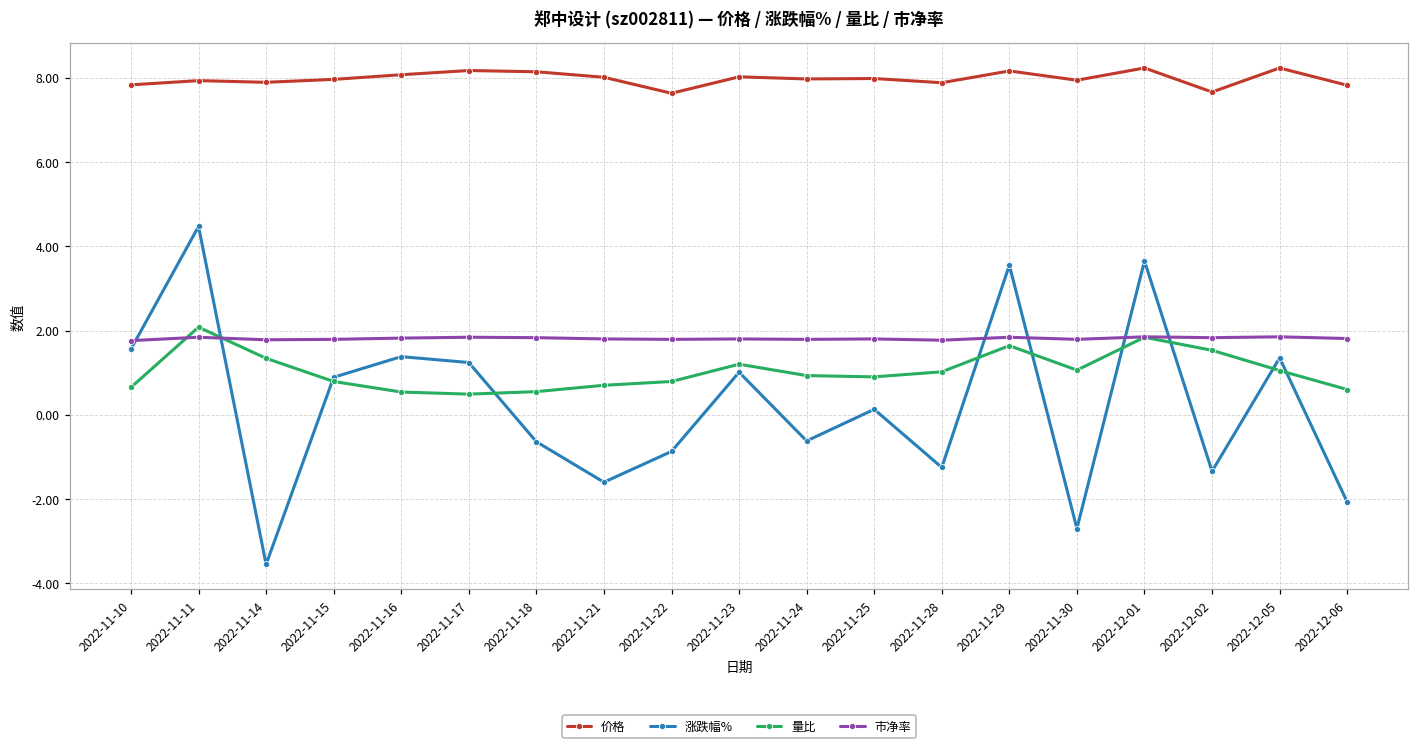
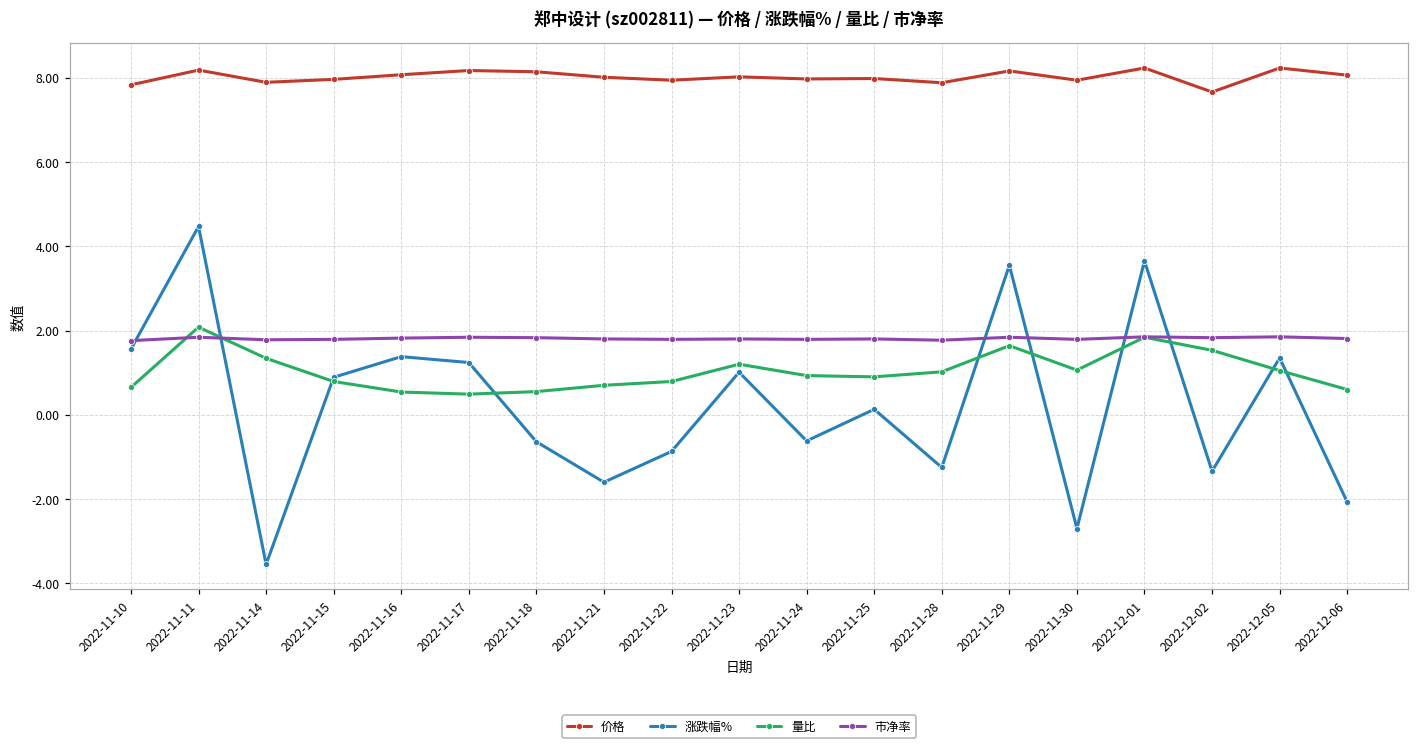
  {
    "价格": {
      "2022-11-10": 7.8,
-     "2022-11-11": 7.9,
+     "2022-11-11": 8.2,
      "2022-11-14": 7.9,
      "2022-11-15": 8.0,
      "2022-11-16": 8.1,
      "2022-11-17": 8.2,
      "2022-11-18": 8.1,
      "2022-11-21": 8.0,
-     "2022-11-22": 7.6,
+     "2022-11-22": 7.9,
      "2022-11-23": 8.0,
      "2022-11-24": 8.0,
      "2022-11-25": 8.0,
      "2022-11-28": 7.9,
      "2022-11-29": 8.2,
      "2022-11-30": 7.9,
      "2022-12-01": 8.2,
      "2022-12-02": 7.7,
      "2022-12-05": 8.2,
-     "2022-12-06": 7.8
+     "2022-12-06": 8.1
    },
    "涨跌幅%": {
      "2022-11-10": 1.6,
      "2022-11-11": 4.5,
      "2022-11-14": -3.6,
      "2022-11-15": 0.9,
      "2022-11-16": 1.4,
      "2022-11-17": 1.2,
      "2022-11-18": -0.6,
      "2022-11-21": -1.6,
      "2022-11-22": -0.9,
      "2022-11-23": 1.0,
      "2022-11-24": -0.6,
      "2022-11-25": 0.1,
      "2022-11-28": -1.3,
      "2022-11-29": 3.6,
      "2022-11-30": -2.7,
      "2022-12-01": 3.7,
      "2022-12-02": -1.3,
      "2022-12-05": 1.4,
      "2022-12-06": -2.1
    },
    "量比": {
      "2022-11-10": 0.7,
      "2022-11-11": 2.1,
      "2022-11-14": 1.3,
      "2022-11-15": 0.8,
      "2022-11-16": 0.5,
      "2022-11-17": 0.5,
      "2022-11-18": 0.6,
      "2022-11-21": 0.7,
      "2022-11-22": 0.8,
      "2022-11-23": 1.2,
      "2022-11-24": 0.9,
      "2022-11-25": 0.9,
      "2022-11-28": 1.0,
      "2022-11-29": 1.6,
      "2022-11-30": 1.1,
      "2022-12-02": 1.5,
      "2022-12-05": 1.1,
      "2022-12-06": 0.6
    },
    "市净率": {
      "2022-11-10": 1.8,
      "2022-11-11": 1.8,
      "2022-11-14": 1.8,
      "2022-11-15": 1.8,
      "2022-11-16": 1.8,
      "2022-11-17": 1.8,
      "2022-11-18": 1.8,
      "2022-11-21": 1.8,
      "2022-11-22": 1.8,
      "2022-11-23": 1.8,
      "2022-11-24": 1.8,
      "2022-11-25": 1.8,
      "2022-11-28": 1.8,
      "2022-11-29": 1.8,
      "2022-11-30": 1.8,
      "2022-12-02": 1.8,
      "2022-12-05": 1.9,
      "2022-12-06": 1.8
    }
  }
